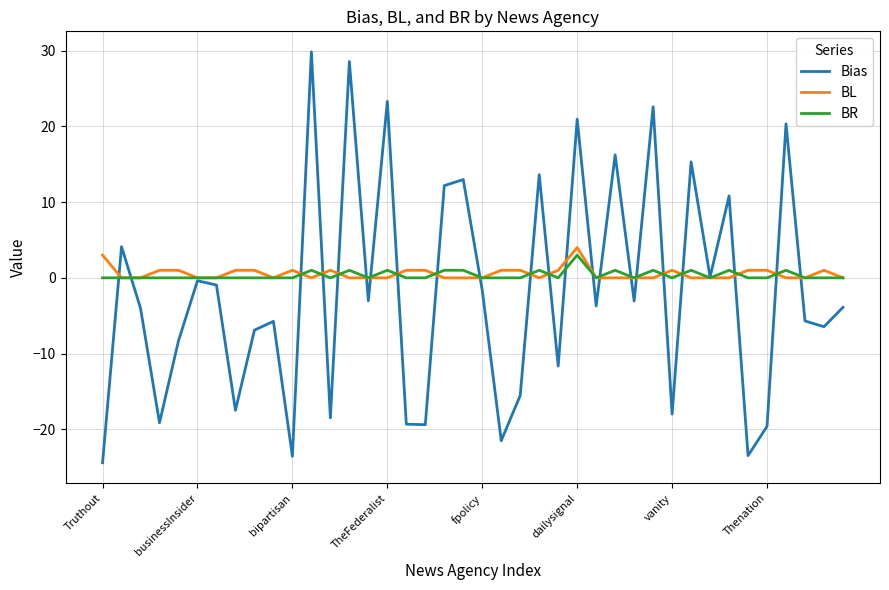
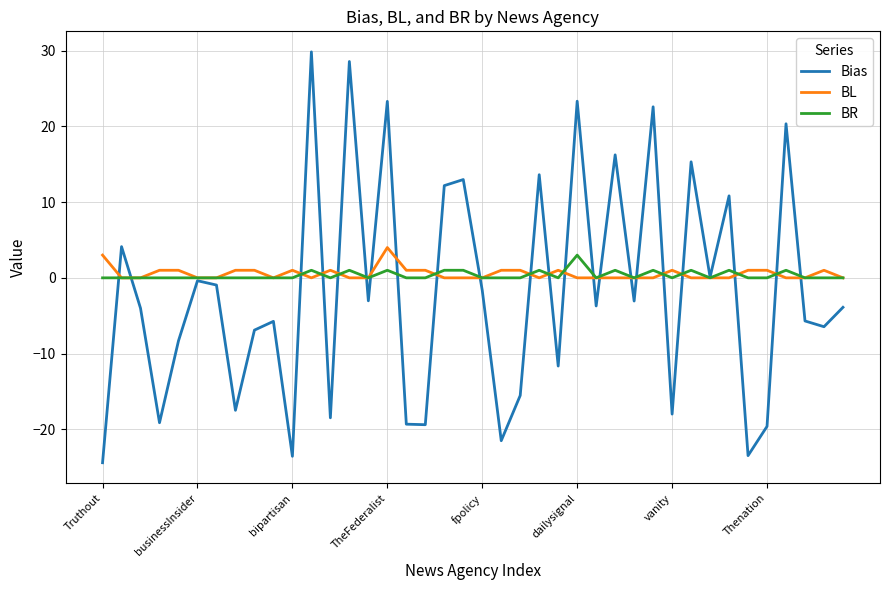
  {
    "Bias": {
      "Truthout": -24,
      "businessInsider": 0,
      "bipartisan": -24,
      "TheFederalist": 23,
      "fpolicy": -2,
-     "dailysignal": 21,
+     "dailysignal": 23,
      "vanity": -18,
      "Thenation": -20
    },
    "BL": {
      "Truthout": 3,
      "bipartisan": 1,
-     "TheFederalist": 0,
-     "dailysignal": 4,
+     "TheFederalist": 4,
+     "dailysignal": 0,
      "vanity": 1,
      "Thenation": 1
    },
    "BR": {
      "Truthout": 0,
      "bipartisan": 0,
      "TheFederalist": 1,
      "dailysignal": 3,
      "vanity": 0,
      "Thenation": 0
    }
  }
